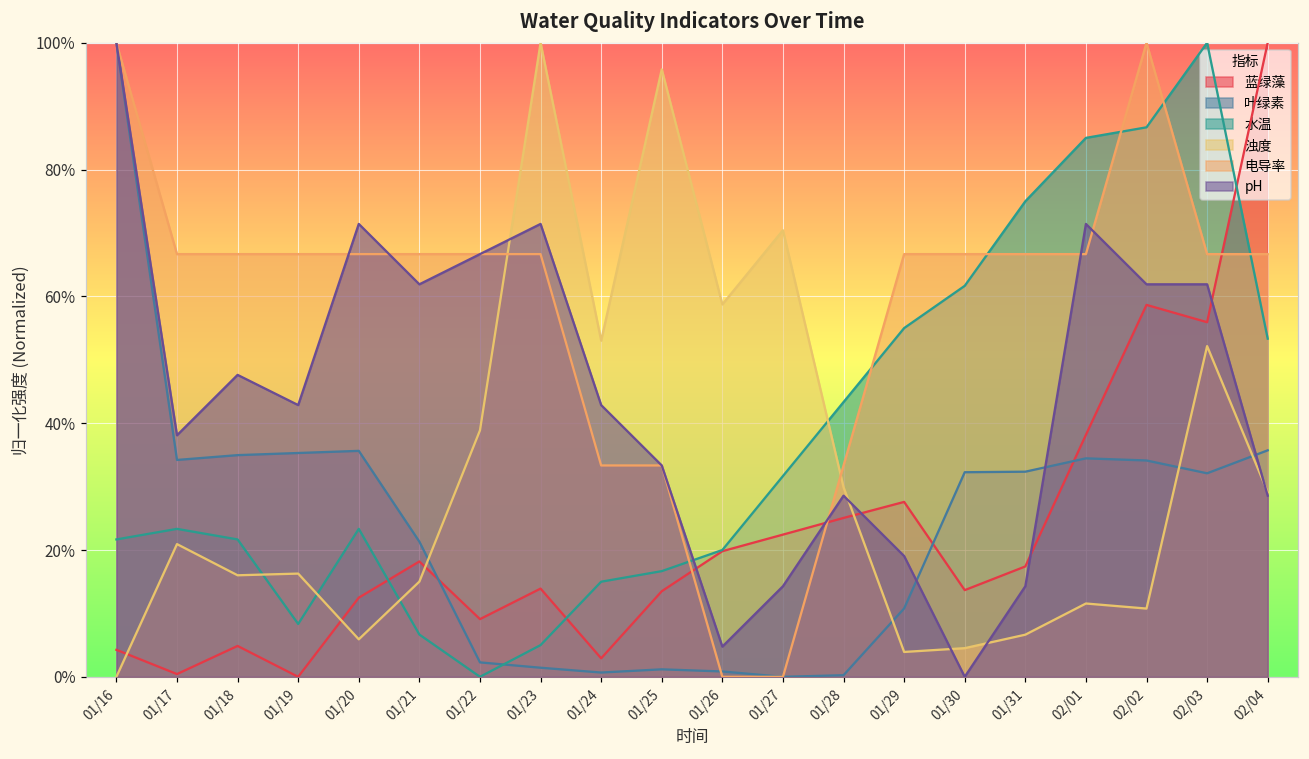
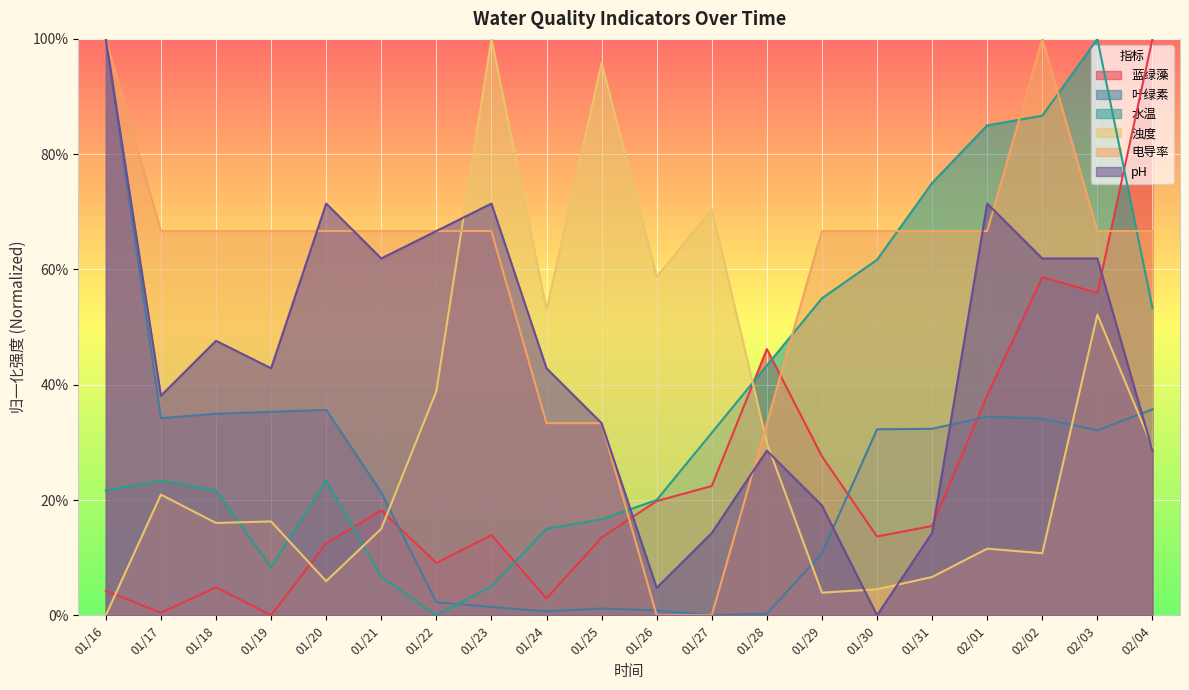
  {
    "蓝绿藻": {
      "01/16": "4%",
      "01/17": "0%",
      "01/18": "5%",
      "01/19": "0%",
      "01/20": "12%",
      "01/21": "18%",
      "01/22": "9%",
      "01/23": "14%",
      "01/24": "3%",
      "01/25": "13%",
      "01/27": "22%",
-     "01/28": "25%",
+     "01/28": "46%",
      "01/29": "28%",
      "01/30": "14%",
-     "01/31": "17%",
+     "01/31": "15%",
      "02/01": "38%",
      "02/02": "59%",
      "02/03": "56%",
      "02/04": "100%"
    }
  }
